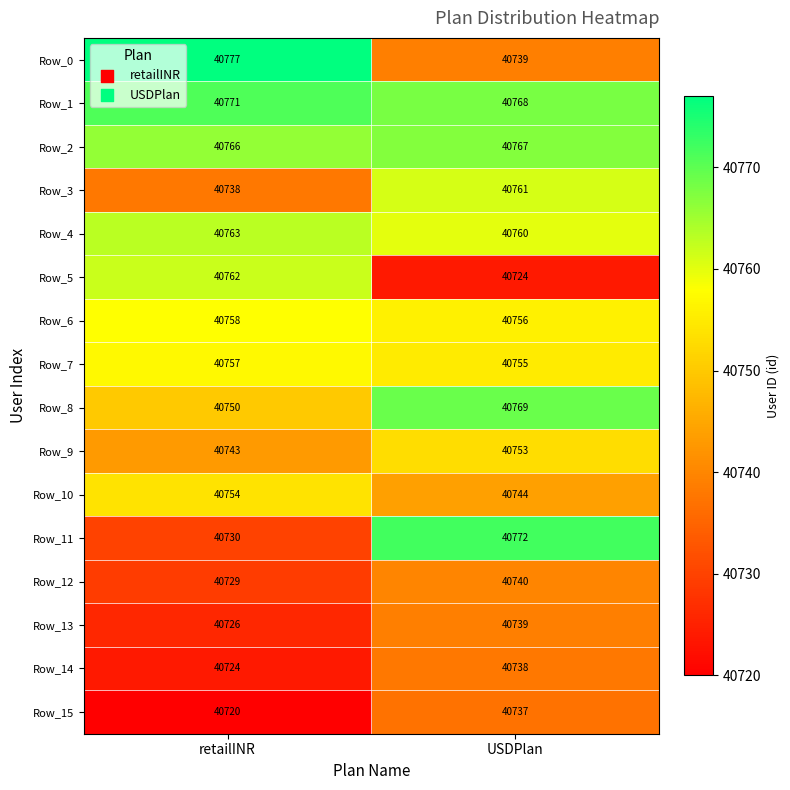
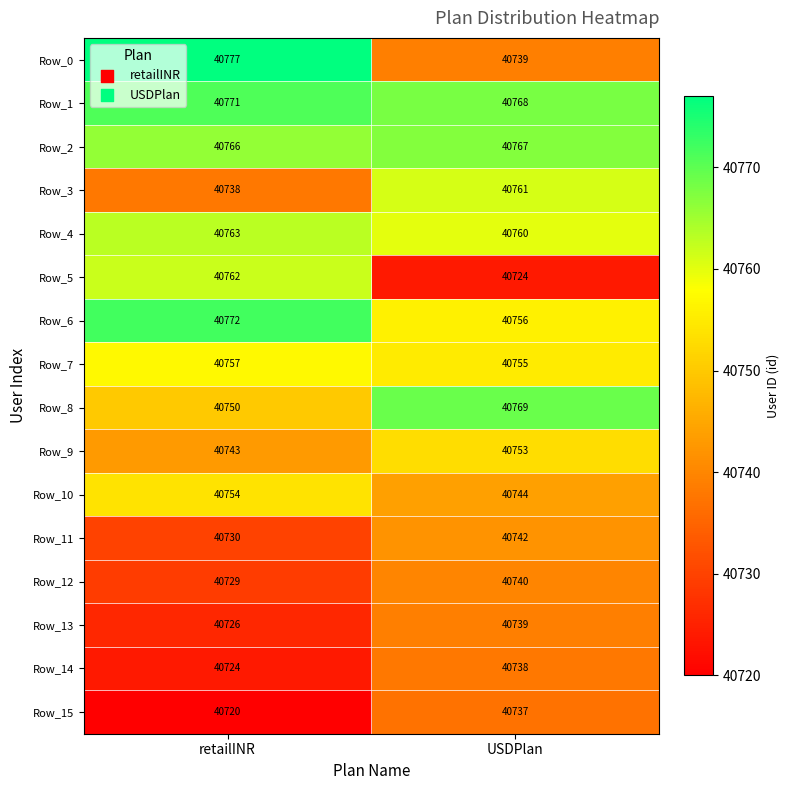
  {
    "Row_0": {
      "retailINR": 40777,
      "USDPlan": 40739
    },
    "Row_1": {
      "retailINR": 40771,
      "USDPlan": 40768
    },
    "Row_2": {
      "retailINR": 40766,
      "USDPlan": 40767
    },
    "Row_3": {
      "retailINR": 40738,
      "USDPlan": 40761
    },
    "Row_4": {
      "retailINR": 40763,
      "USDPlan": 40760
    },
    "Row_5": {
      "retailINR": 40762,
      "USDPlan": 40724
    },
    "Row_6": {
-     "retailINR": 40758,
+     "retailINR": 40772,
      "USDPlan": 40756
    },
    "Row_7": {
      "retailINR": 40757,
      "USDPlan": 40755
    },
    "Row_8": {
      "retailINR": 40750,
      "USDPlan": 40769
    },
    "Row_9": {
      "retailINR": 40743,
      "USDPlan": 40753
    },
    "Row_10": {
      "retailINR": 40754,
      "USDPlan": 40744
    },
    "Row_11": {
      "retailINR": 40730,
-     "USDPlan": 40772
+     "USDPlan": 40742
    },
    "Row_12": {
      "retailINR": 40729,
      "USDPlan": 40740
    },
    "Row_13": {
      "retailINR": 40726,
      "USDPlan": 40739
    },
    "Row_14": {
      "retailINR": 40724,
      "USDPlan": 40738
    },
    "Row_15": {
      "retailINR": 40720,
      "USDPlan": 40737
    }
  }
